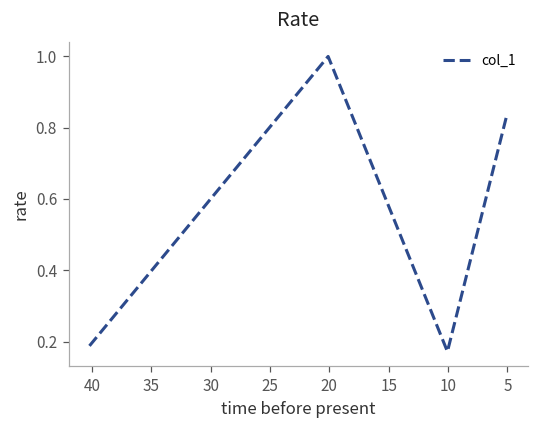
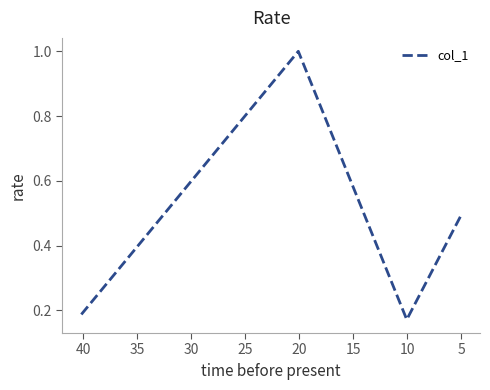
  {
    "20": 1.00,
    "10": 0.17,
-   "5": 0.84
+   "5": 0.49
  }
